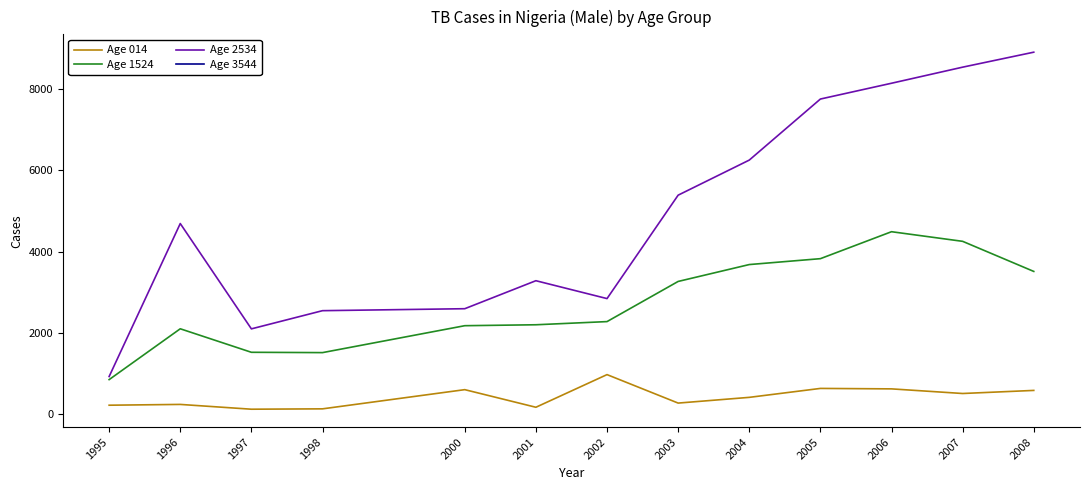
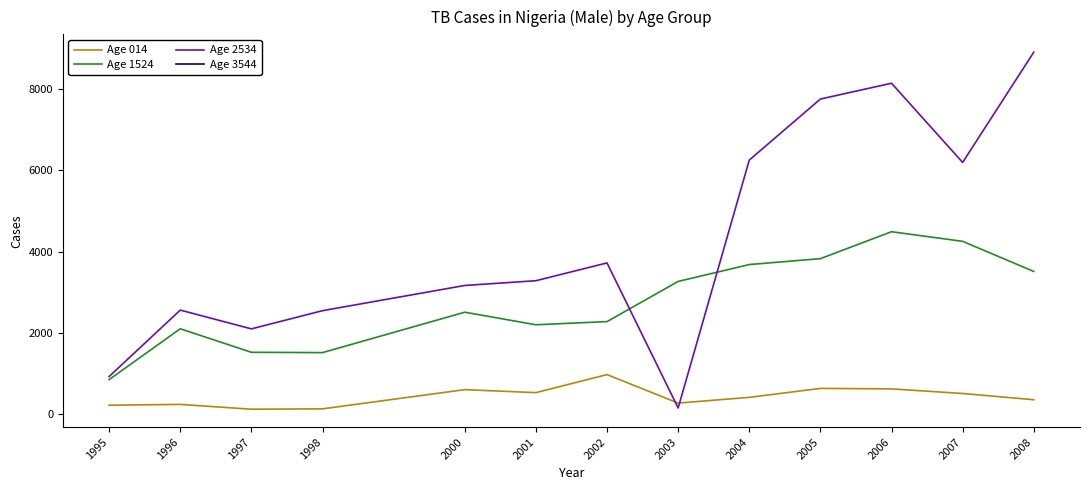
  {
    "Age 014": {
      "1995": 200,
      "1996": 200,
      "1997": 100,
      "1998": 100,
      "2000": 600,
-     "2001": 200,
+     "2001": 500,
      "2002": 1000,
      "2003": 300,
      "2004": 400,
      "2005": 600,
      "2006": 600,
      "2007": 500,
-     "2008": 600
+     "2008": 300
    },
    "Age 1524": {
      "1995": 800,
      "1996": 2100,
      "1997": 1500,
      "1998": 1500,
-     "2000": 2200,
+     "2000": 2500,
      "2001": 2200,
      "2002": 2300,
      "2003": 3300,
      "2004": 3700,
      "2005": 3800,
      "2006": 4500,
      "2007": 4300,
      "2008": 3500
    },
    "Age 2534": {
-     "1996": 4700,
+     "1996": 2600,
      "1997": 2100,
      "1998": 2500,
-     "2000": 2600,
+     "2000": 3200,
      "2001": 3300,
-     "2002": 2800,
-     "2003": 5400,
+     "2002": 3700,
+     "2003": 100,
      "2004": 6300,
      "2005": 7800,
      "2006": 8100,
-     "2007": 8500,
+     "2007": 6200,
      "2008": 8900
    }
  }
